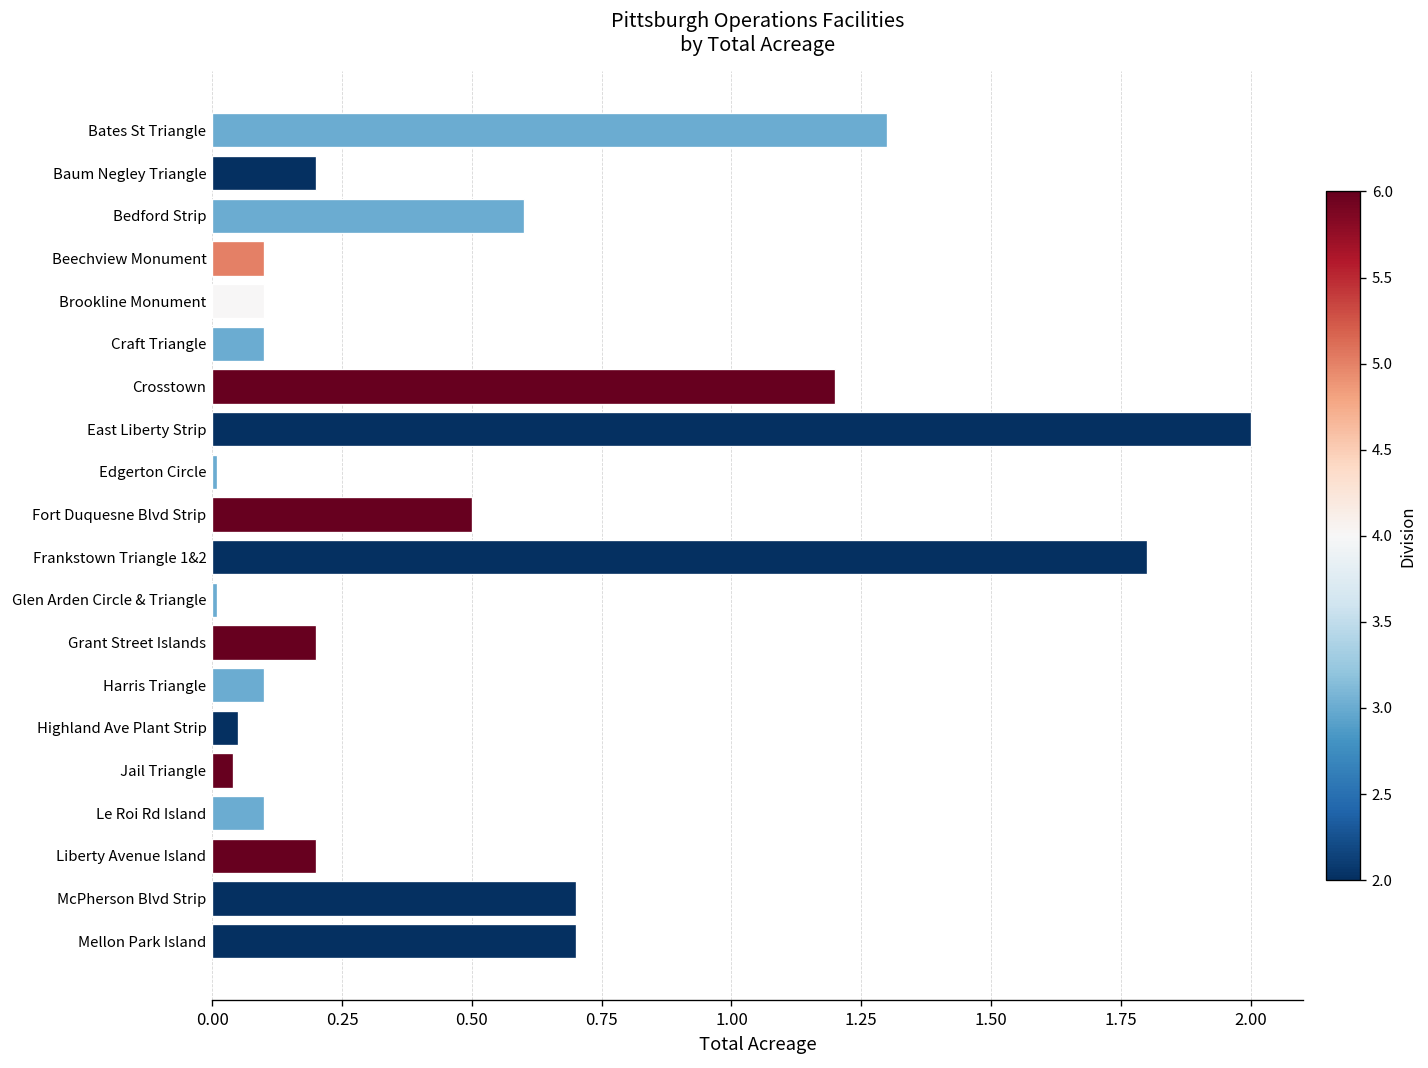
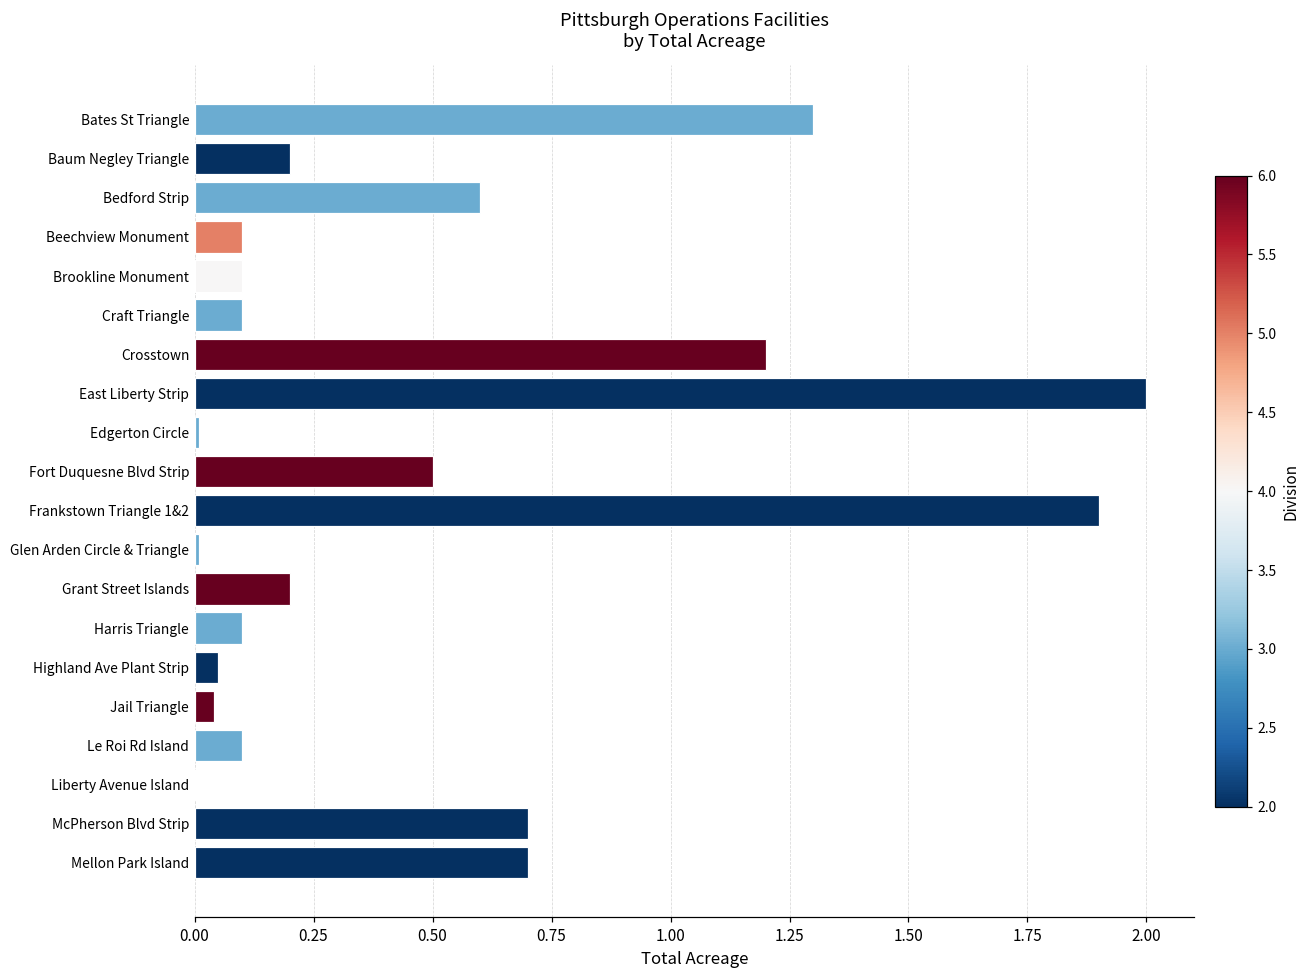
  {
    "Bates St Triangle": 1.3,
    "Baum Negley Triangle": 0.2,
    "Bedford Strip": 0.6,
    "Beechview Monument": 0.1,
    "Brookline Monument": 0.1,
    "Craft Triangle": 0.1,
    "Crosstown": 1.2,
    "East Liberty Strip": 2.0,
    "Edgerton Circle": 0.01,
    "Fort Duquesne Blvd Strip": 0.5,
-   "Frankstown Triangle 1&2": 1.8,
+   "Frankstown Triangle 1&2": 1.9,
    "Glen Arden Circle & Triangle": 0.01,
    "Grant Street Islands": 0.2,
    "Harris Triangle": 0.1,
    "Highland Ave Plant Strip": 0.05,
    "Jail Triangle": 0.04,
    "Le Roi Rd Island": 0.1,
-   "Liberty Avenue Island": 0.2,
+   "Liberty Avenue Island": 0.0,
    "McPherson Blvd Strip": 0.7,
    "Mellon Park Island": 0.7
  }
